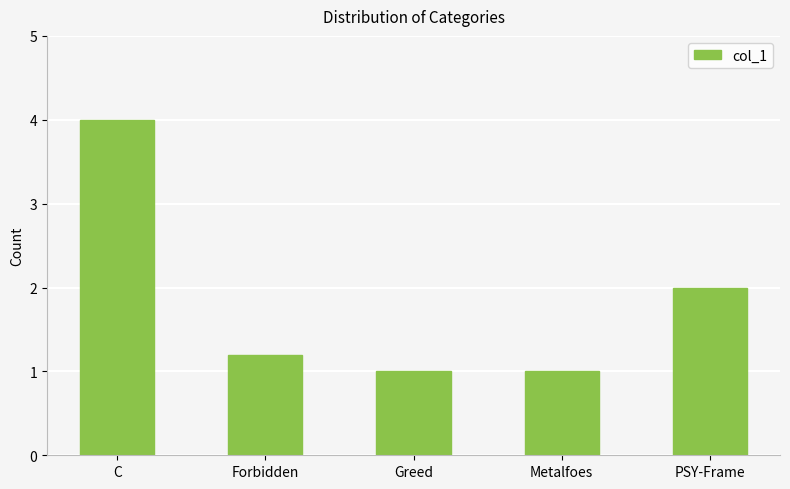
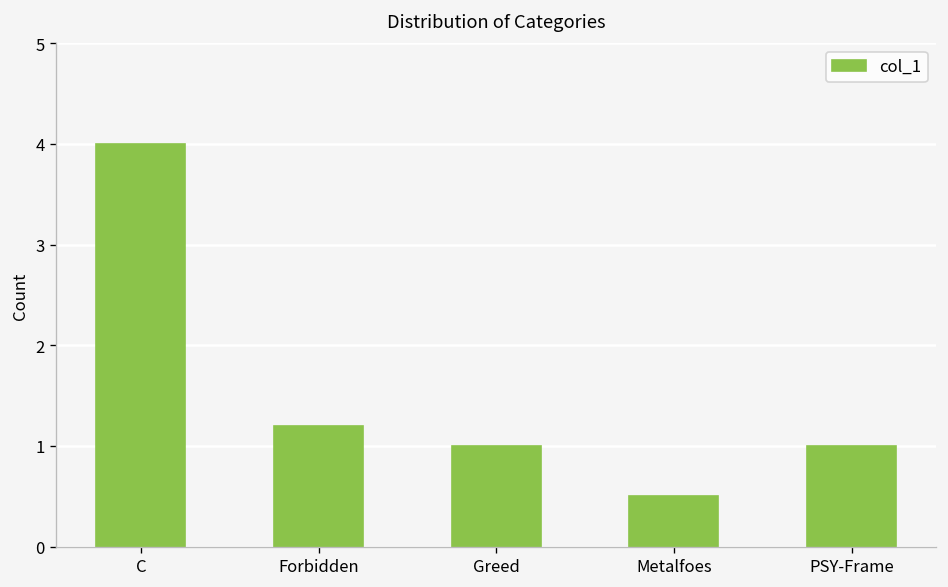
  {
    "C": 4.0,
    "Forbidden": 1.2,
    "Greed": 1.0,
-   "Metalfoes": 1.0,
-   "PSY-Frame": 2
+   "Metalfoes": 0.5,
+   "PSY-Frame": 1
  }
